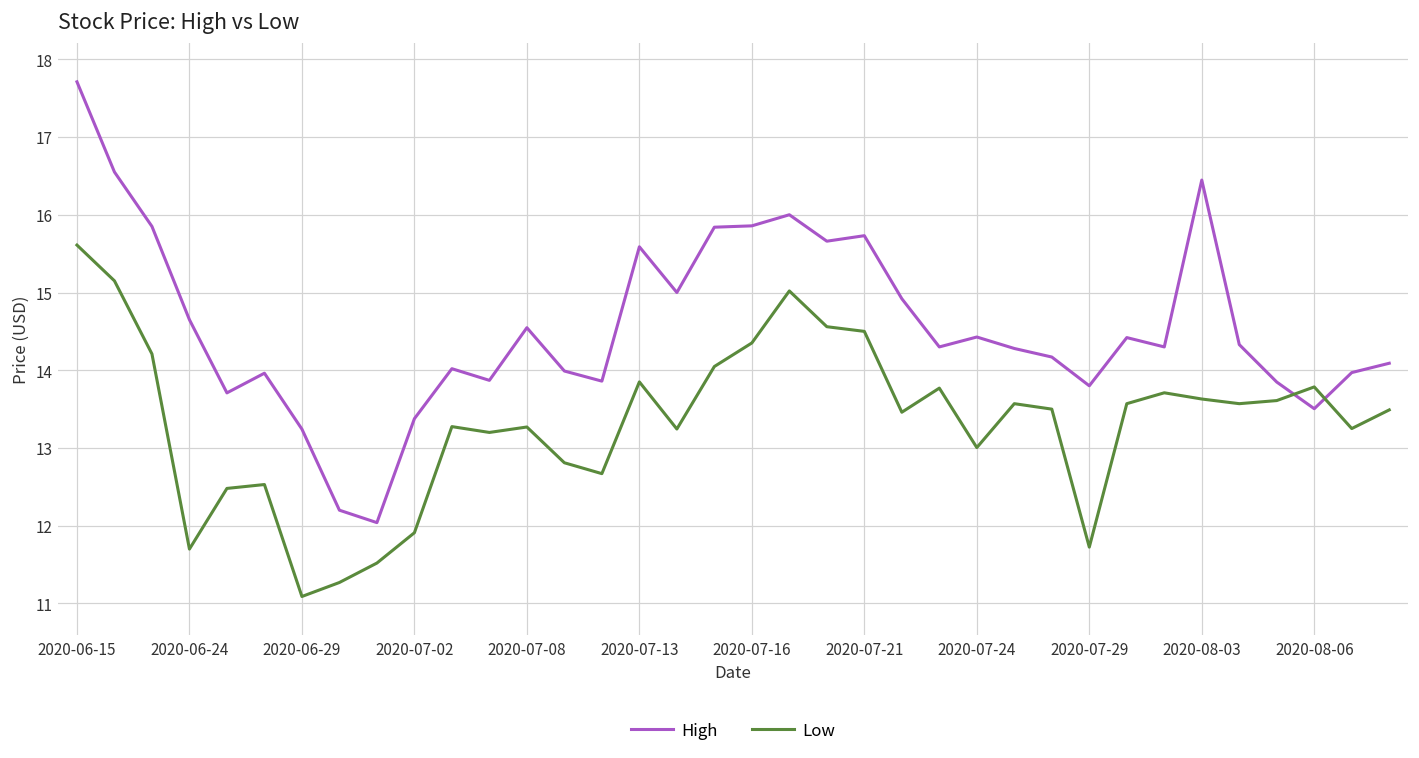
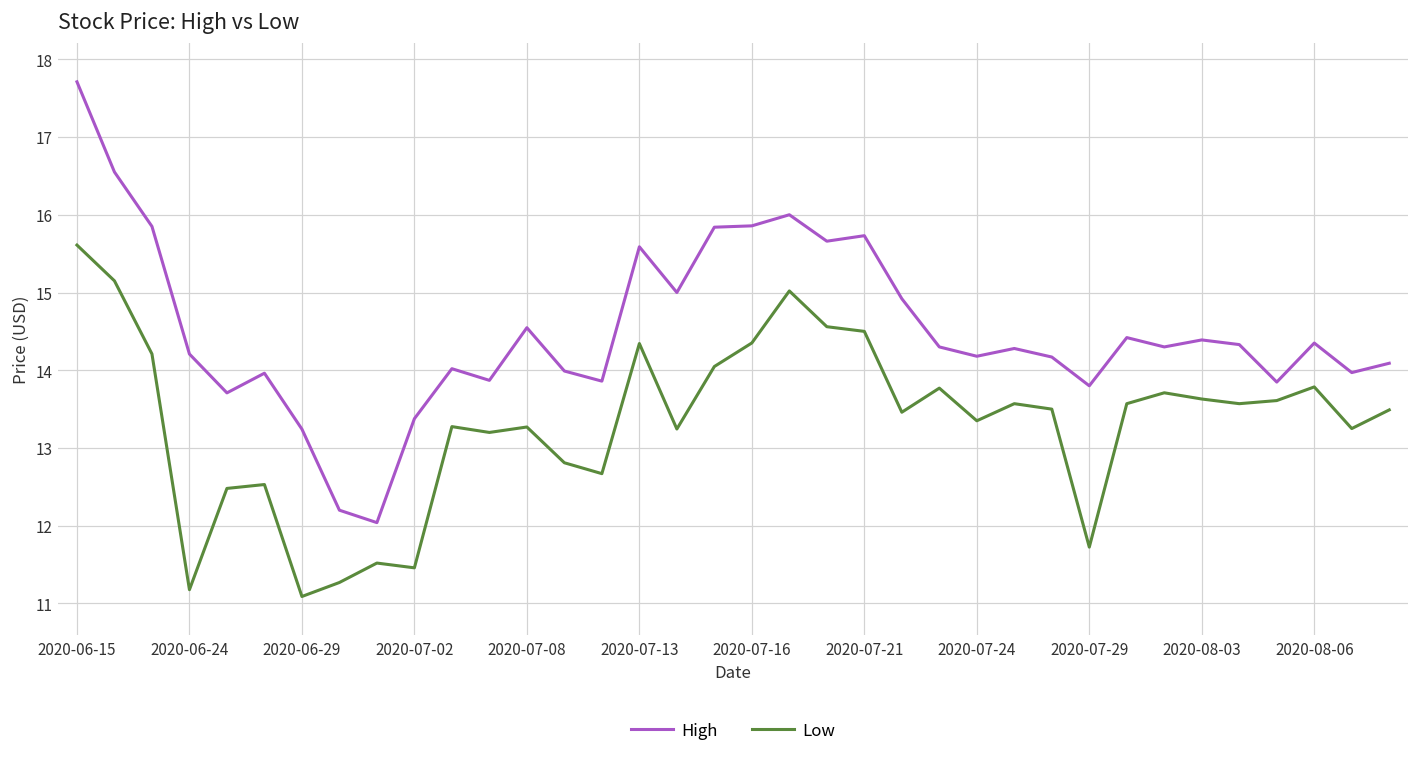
  {
    "High": {
      "2020-06-15": 17.7,
-     "2020-06-24": 14.6,
+     "2020-06-24": 14.2,
      "2020-06-29": 13.2,
      "2020-07-02": 13.4,
      "2020-07-08": 14.5,
      "2020-07-13": 15.6,
      "2020-07-16": 15.9,
      "2020-07-21": 15.7,
-     "2020-07-24": 14.4,
+     "2020-07-24": 14.2,
      "2020-07-29": 13.8,
-     "2020-08-03": 16.4,
-     "2020-08-06": 13.5
+     "2020-08-03": 14.4,
+     "2020-08-06": 14.4
    },
    "Low": {
      "2020-06-15": 15.6,
-     "2020-06-24": 11.7,
+     "2020-06-24": 11.2,
      "2020-06-29": 11.1,
-     "2020-07-02": 11.9,
+     "2020-07-02": 11.5,
      "2020-07-08": 13.3,
-     "2020-07-13": 13.9,
+     "2020-07-13": 14.3,
      "2020-07-16": 14.4,
      "2020-07-21": 14.5,
-     "2020-07-24": 13.0,
+     "2020-07-24": 13.4,
      "2020-07-29": 11.7,
      "2020-08-03": 13.6,
      "2020-08-06": 13.8
    }
  }
